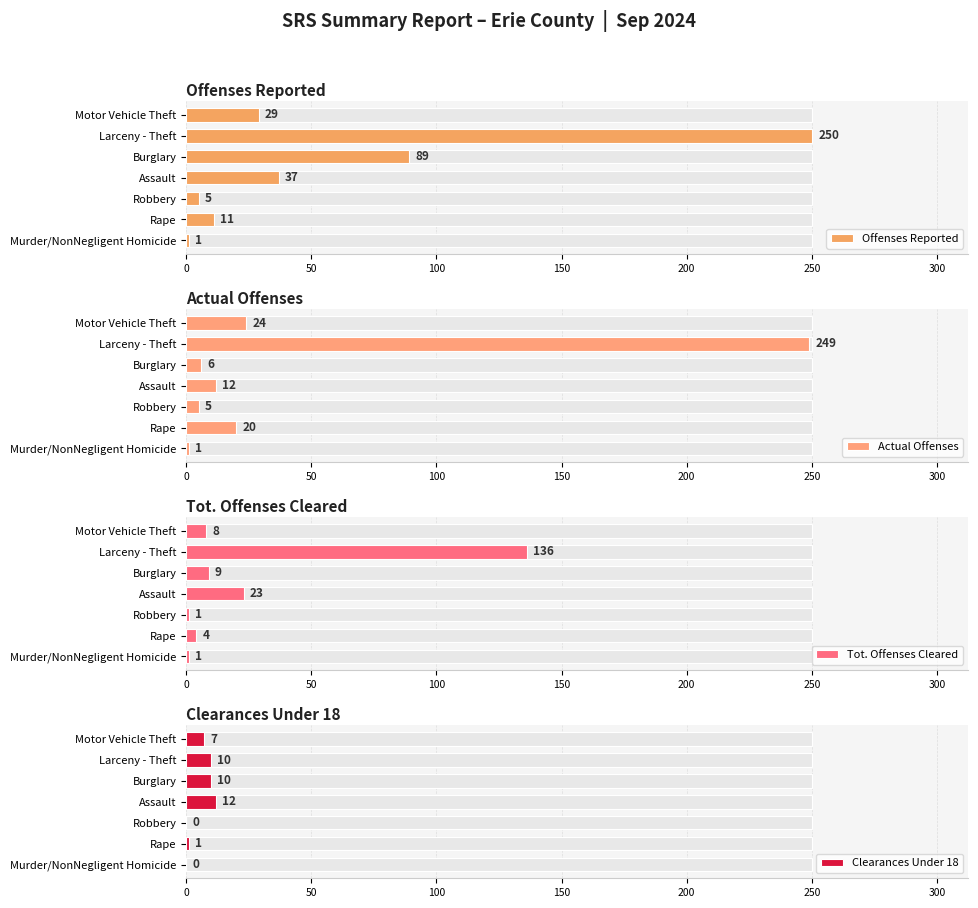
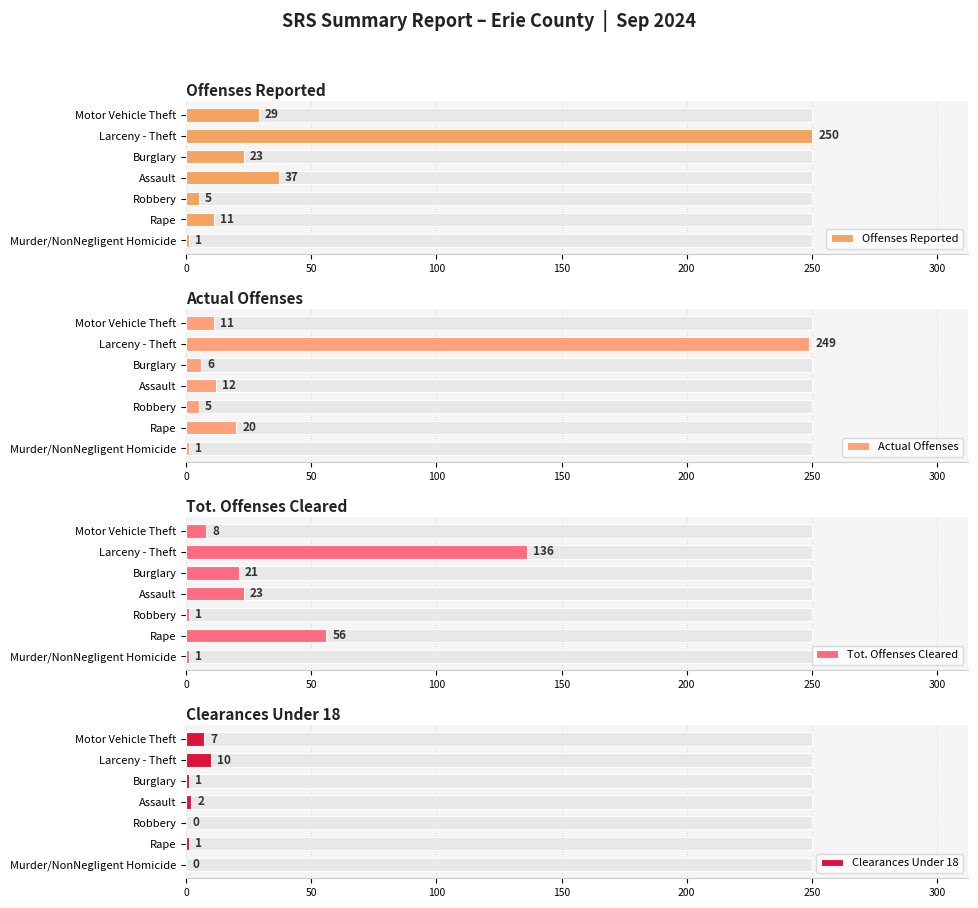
  {
    "Offenses Reported": {
      "Offenses Reported": {
        "Larceny - Theft": 250,
-       "Burglary": 89
+       "Burglary": 23
      }
    },
    "Actual Offenses": {
      "Actual Offenses": {
-       "Motor Vehicle Theft": 24
+       "Motor Vehicle Theft": 11
      }
    },
    "Tot. Offenses Cleared": {
      "Tot. Offenses Cleared": {
-       "Burglary": 9,
-       "Rape": 4
+       "Burglary": 21,
+       "Rape": 56
      }
    },
    "Clearances Under 18": {
      "Clearances Under 18": {
-       "Burglary": 10,
-       "Assault": 12,
+       "Burglary": 1,
+       "Assault": 2,
        "Robbery": 0,
        "Murder/NonNegligent Homicide": 0
      }
    }
  }
